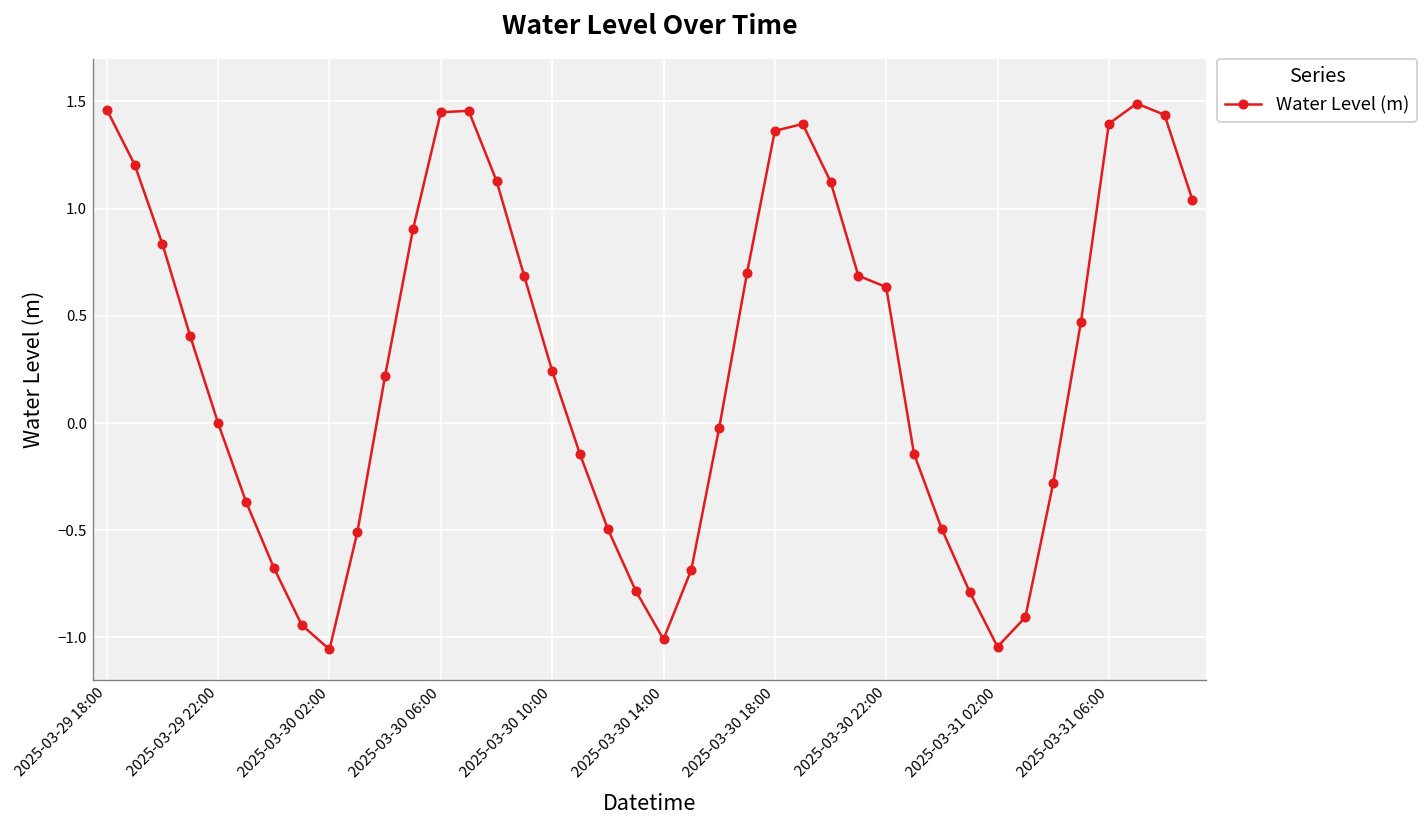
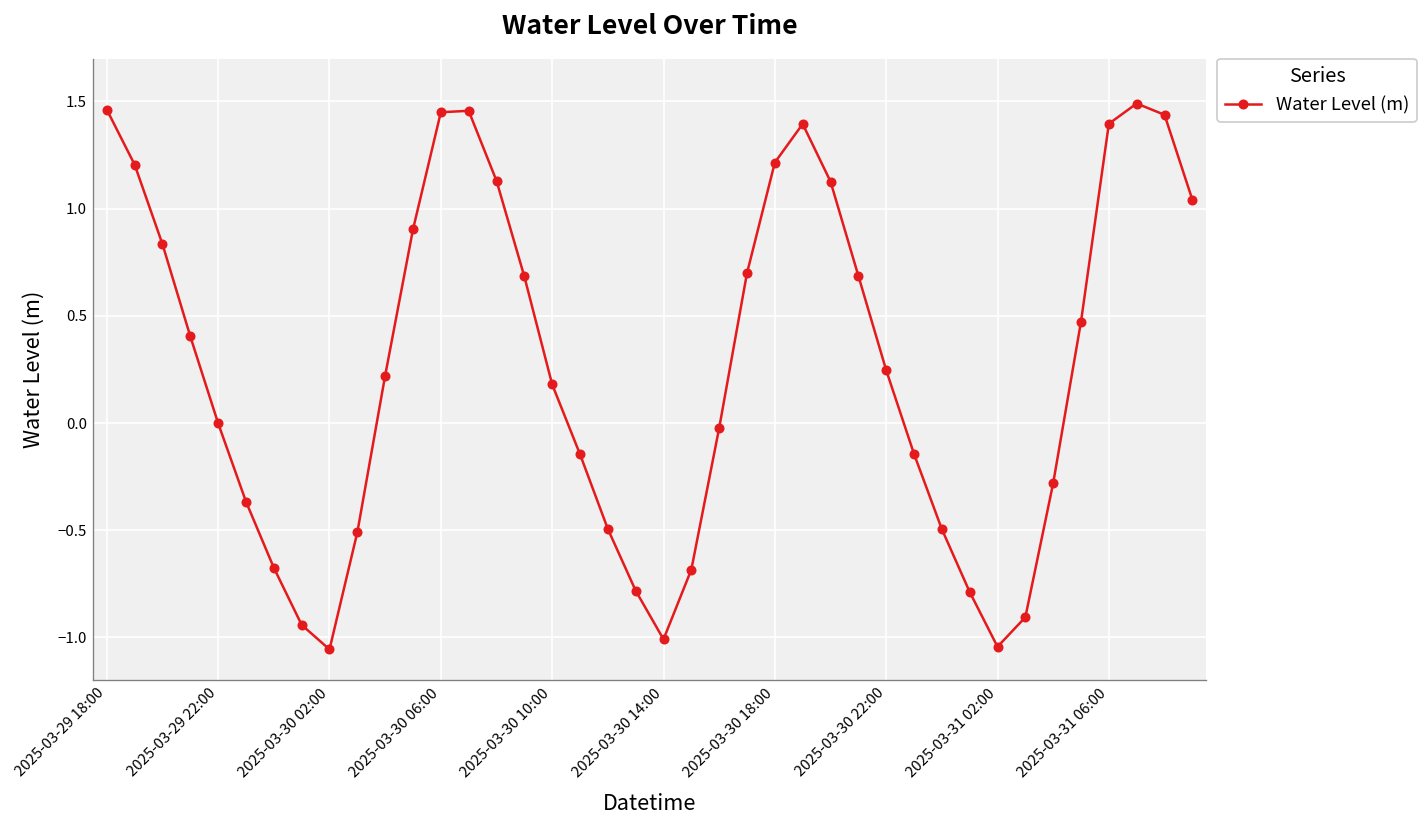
  {
    "2025-03-29 18:00": 1.46,
    "2025-03-29 22:00": 0.00,
    "2025-03-30 02:00": -1.06,
    "2025-03-30 06:00": 1.45,
-   "2025-03-30 10:00": 0.24,
+   "2025-03-30 10:00": 0.18,
    "2025-03-30 14:00": -1.01,
-   "2025-03-30 18:00": 1.36,
-   "2025-03-30 22:00": 0.63,
+   "2025-03-30 18:00": 1.22,
+   "2025-03-30 22:00": 0.25,
    "2025-03-31 02:00": -1.04,
    "2025-03-31 06:00": 1.40
  }
